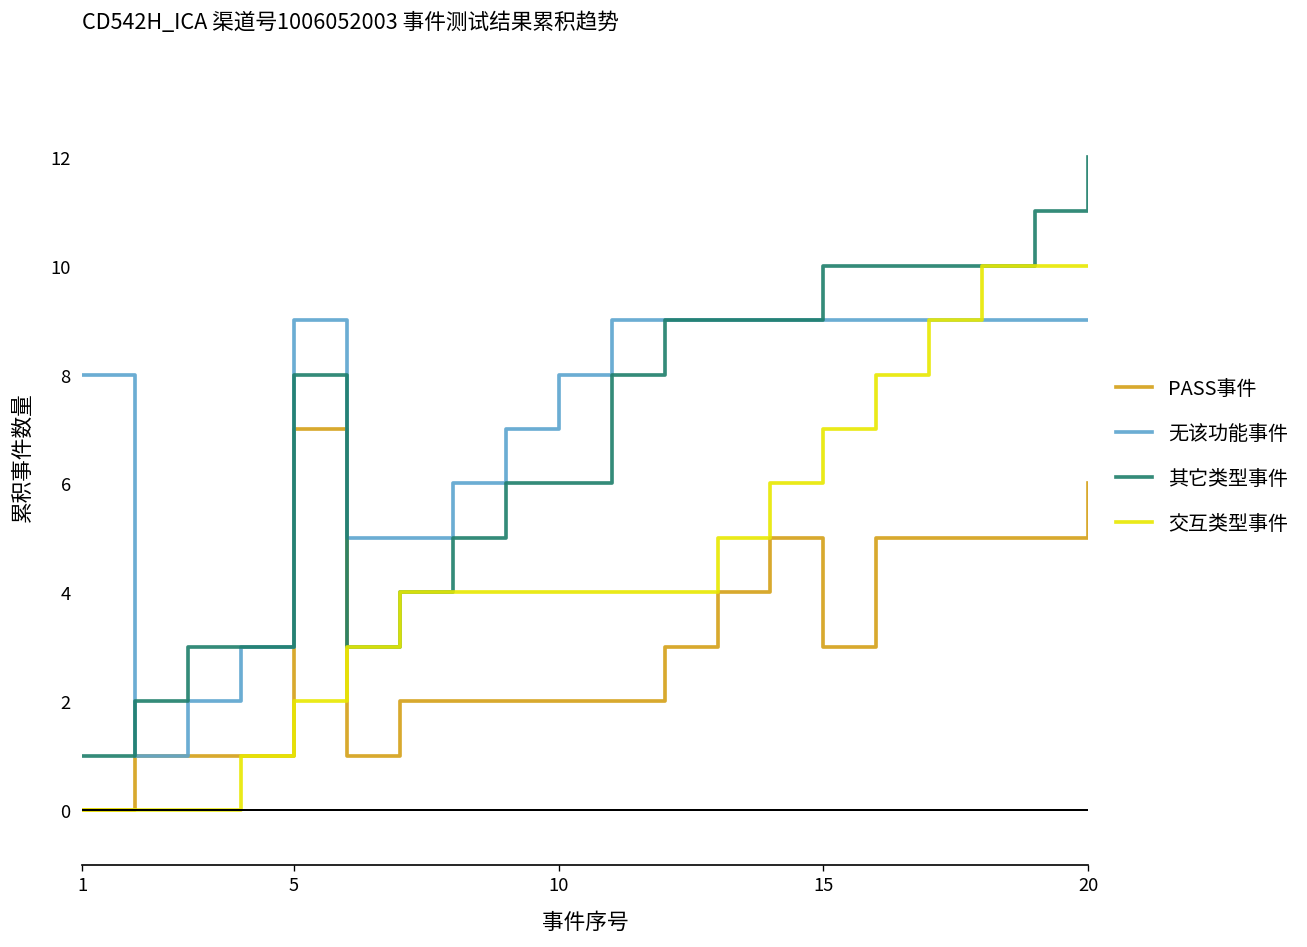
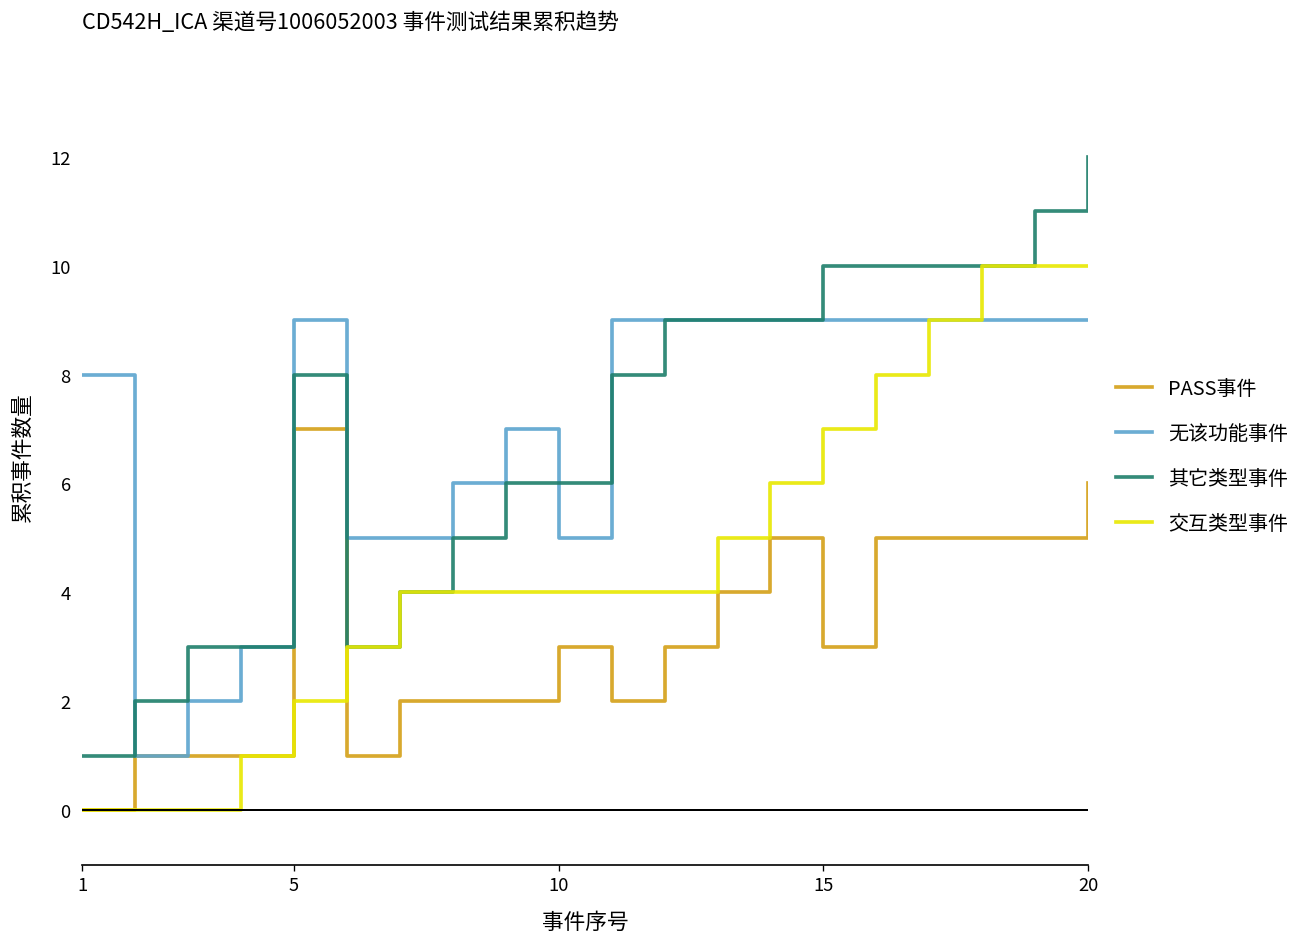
  {
    "PASS事件": {
      "5": 7,
-     "10": 2,
+     "10": 3,
      "15": 3,
      "20": 6
    },
    "无该功能事件": {
      "1": 8,
      "5": 9,
-     "10": 8,
+     "10": 5,
      "15": 9,
      "20": 9
    },
    "其它类型事件": {
      "1": 1,
      "5": 8,
      "10": 6,
      "15": 10,
      "20": 12
    },
    "交互类型事件": {
      "5": 2,
      "10": 4,
      "15": 7,
      "20": 10
    }
  }
